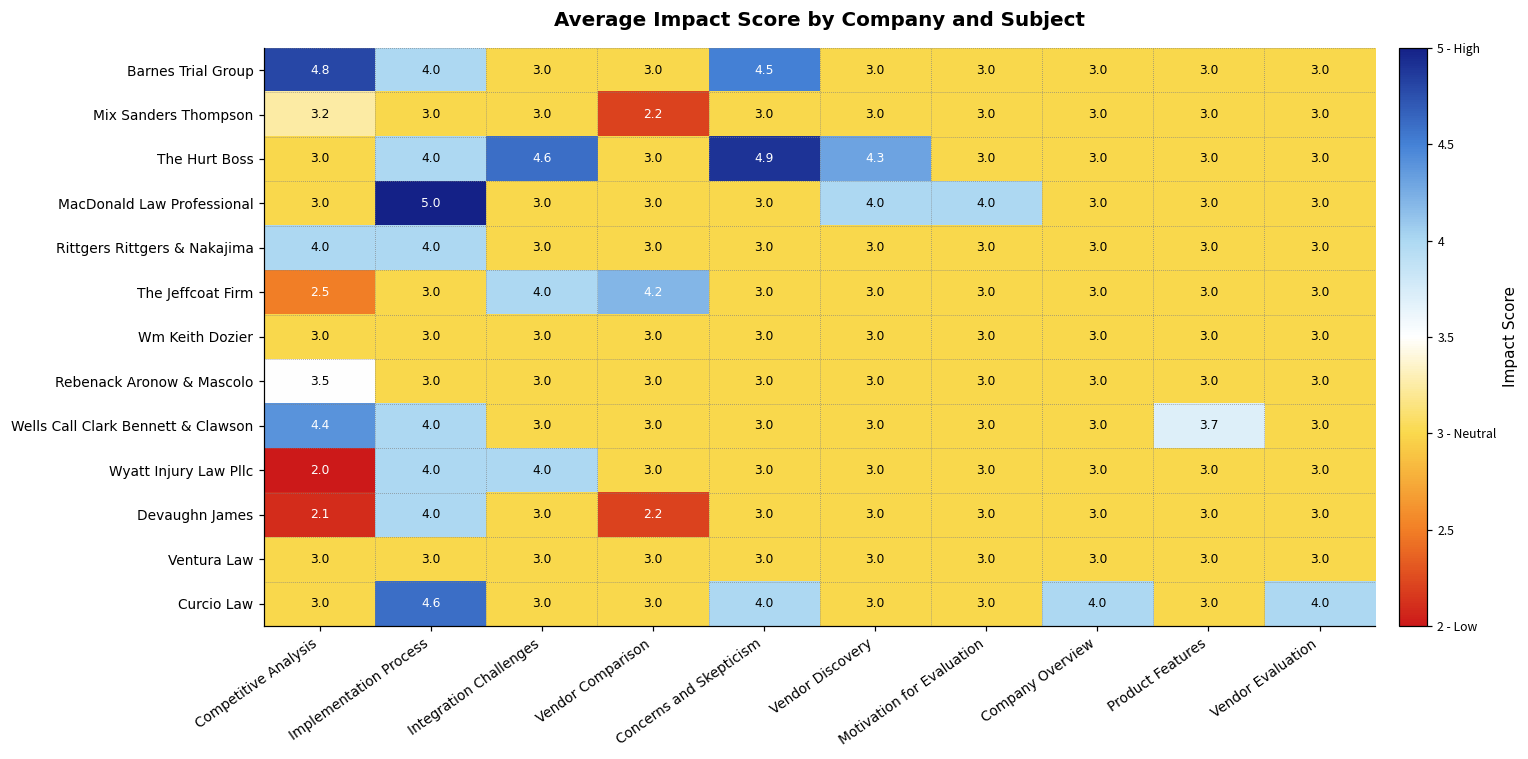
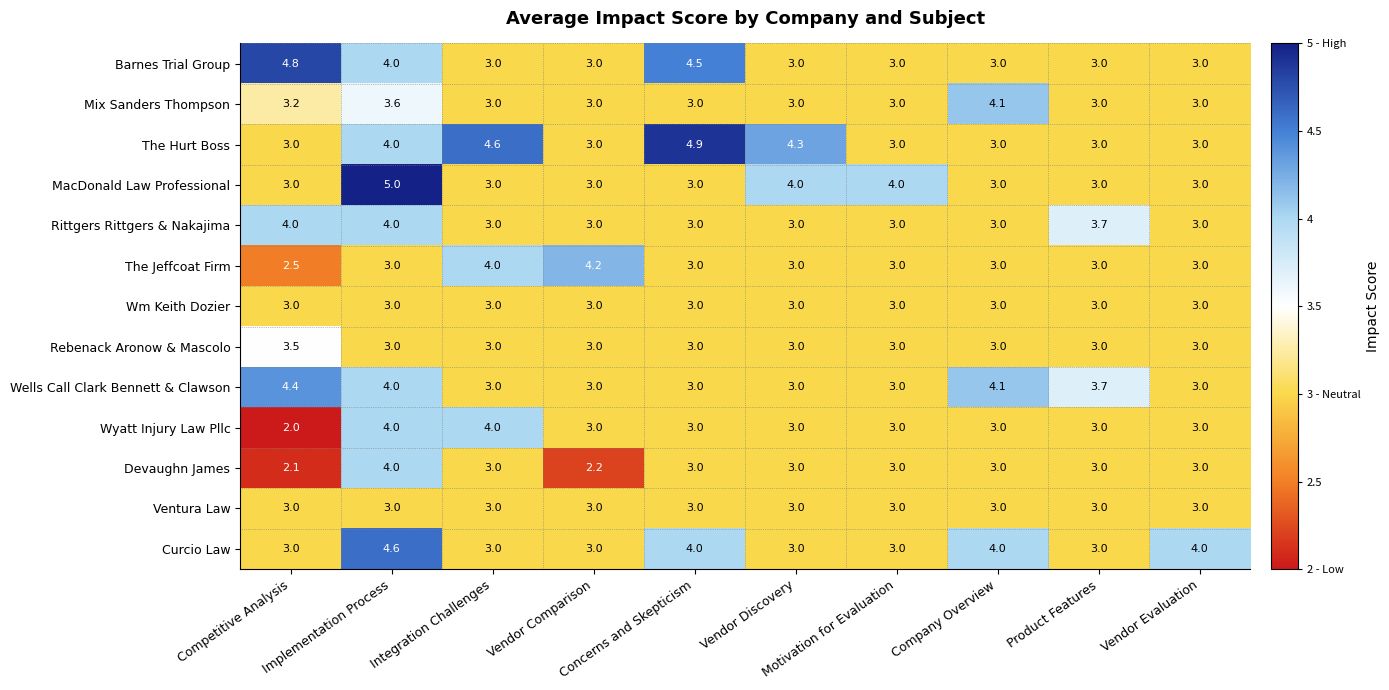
  {
    "Barnes Trial Group": {
      "Competitive Analysis": 4.8,
      "Implementation Process": 4.0,
      "Integration Challenges": 3.0,
      "Vendor Comparison": 3.0,
      "Concerns and Skepticism": 4.5,
      "Vendor Discovery": 3.0,
      "Motivation for Evaluation": 3.0,
      "Company Overview": 3.0,
      "Product Features": 3.0,
      "Vendor Evaluation": 3.0
    },
    "Mix Sanders Thompson": {
      "Competitive Analysis": 3.2,
-     "Implementation Process": 3.0,
+     "Implementation Process": 3.6,
      "Integration Challenges": 3.0,
-     "Vendor Comparison": 2.2,
+     "Vendor Comparison": 3.0,
      "Concerns and Skepticism": 3.0,
      "Vendor Discovery": 3.0,
      "Motivation for Evaluation": 3.0,
-     "Company Overview": 3.0,
+     "Company Overview": 4.1,
      "Product Features": 3.0,
      "Vendor Evaluation": 3.0
    },
    "The Hurt Boss": {
      "Competitive Analysis": 3.0,
      "Implementation Process": 4.0,
      "Integration Challenges": 4.6,
      "Vendor Comparison": 3.0,
      "Concerns and Skepticism": 4.9,
      "Vendor Discovery": 4.3,
      "Motivation for Evaluation": 3.0,
      "Company Overview": 3.0,
      "Product Features": 3.0,
      "Vendor Evaluation": 3.0
    },
    "MacDonald Law Professional": {
      "Competitive Analysis": 3.0,
      "Implementation Process": 5.0,
      "Integration Challenges": 3.0,
      "Vendor Comparison": 3.0,
      "Concerns and Skepticism": 3.0,
      "Vendor Discovery": 4.0,
      "Motivation for Evaluation": 4.0,
      "Company Overview": 3.0,
      "Product Features": 3.0,
      "Vendor Evaluation": 3.0
    },
    "Rittgers Rittgers & Nakajima": {
      "Competitive Analysis": 4.0,
      "Implementation Process": 4.0,
      "Integration Challenges": 3.0,
      "Vendor Comparison": 3.0,
      "Concerns and Skepticism": 3.0,
      "Vendor Discovery": 3.0,
      "Motivation for Evaluation": 3.0,
      "Company Overview": 3.0,
-     "Product Features": 3.0,
+     "Product Features": 3.7,
      "Vendor Evaluation": 3.0
    },
    "The Jeffcoat Firm": {
      "Competitive Analysis": 2.5,
      "Implementation Process": 3.0,
      "Integration Challenges": 4.0,
      "Vendor Comparison": 4.2,
      "Concerns and Skepticism": 3.0,
      "Vendor Discovery": 3.0,
      "Motivation for Evaluation": 3.0,
      "Company Overview": 3.0,
      "Product Features": 3.0,
      "Vendor Evaluation": 3.0
    },
    "Wm Keith Dozier": {
      "Competitive Analysis": 3.0,
      "Implementation Process": 3.0,
      "Integration Challenges": 3.0,
      "Vendor Comparison": 3.0,
      "Concerns and Skepticism": 3.0,
      "Vendor Discovery": 3.0,
      "Motivation for Evaluation": 3.0,
      "Company Overview": 3.0,
      "Product Features": 3.0,
      "Vendor Evaluation": 3.0
    },
    "Rebenack Aronow & Mascolo": {
      "Competitive Analysis": 3.5,
      "Implementation Process": 3.0,
      "Integration Challenges": 3.0,
      "Vendor Comparison": 3.0,
      "Concerns and Skepticism": 3.0,
      "Vendor Discovery": 3.0,
      "Motivation for Evaluation": 3.0,
      "Company Overview": 3.0,
      "Product Features": 3.0,
      "Vendor Evaluation": 3.0
    },
    "Wells Call Clark Bennett & Clawson": {
      "Competitive Analysis": 4.4,
      "Implementation Process": 4.0,
      "Integration Challenges": 3.0,
      "Vendor Comparison": 3.0,
      "Concerns and Skepticism": 3.0,
      "Vendor Discovery": 3.0,
      "Motivation for Evaluation": 3.0,
-     "Company Overview": 3.0,
+     "Company Overview": 4.1,
      "Product Features": 3.7,
      "Vendor Evaluation": 3.0
    },
    "Wyatt Injury Law Pllc": {
      "Competitive Analysis": 2.0,
      "Implementation Process": 4.0,
      "Integration Challenges": 4.0,
      "Vendor Comparison": 3.0,
      "Concerns and Skepticism": 3.0,
      "Vendor Discovery": 3.0,
      "Motivation for Evaluation": 3.0,
      "Company Overview": 3.0,
      "Product Features": 3.0,
      "Vendor Evaluation": 3.0
    },
    "Devaughn James": {
      "Competitive Analysis": 2.1,
      "Implementation Process": 4.0,
      "Integration Challenges": 3.0,
      "Vendor Comparison": 2.2,
      "Concerns and Skepticism": 3.0,
      "Vendor Discovery": 3.0,
      "Motivation for Evaluation": 3.0,
      "Company Overview": 3.0,
      "Product Features": 3.0,
      "Vendor Evaluation": 3.0
    },
    "Ventura Law": {
      "Competitive Analysis": 3.0,
      "Implementation Process": 3.0,
      "Integration Challenges": 3.0,
      "Vendor Comparison": 3.0,
      "Concerns and Skepticism": 3.0,
      "Vendor Discovery": 3.0,
      "Motivation for Evaluation": 3.0,
      "Company Overview": 3.0,
      "Product Features": 3.0,
      "Vendor Evaluation": 3.0
    },
    "Curcio Law": {
      "Competitive Analysis": 3.0,
      "Implementation Process": 4.6,
      "Integration Challenges": 3.0,
      "Vendor Comparison": 3.0,
      "Concerns and Skepticism": 4.0,
      "Vendor Discovery": 3.0,
      "Motivation for Evaluation": 3.0,
      "Company Overview": 4.0,
      "Product Features": 3.0,
      "Vendor Evaluation": 4.0
    }
  }
